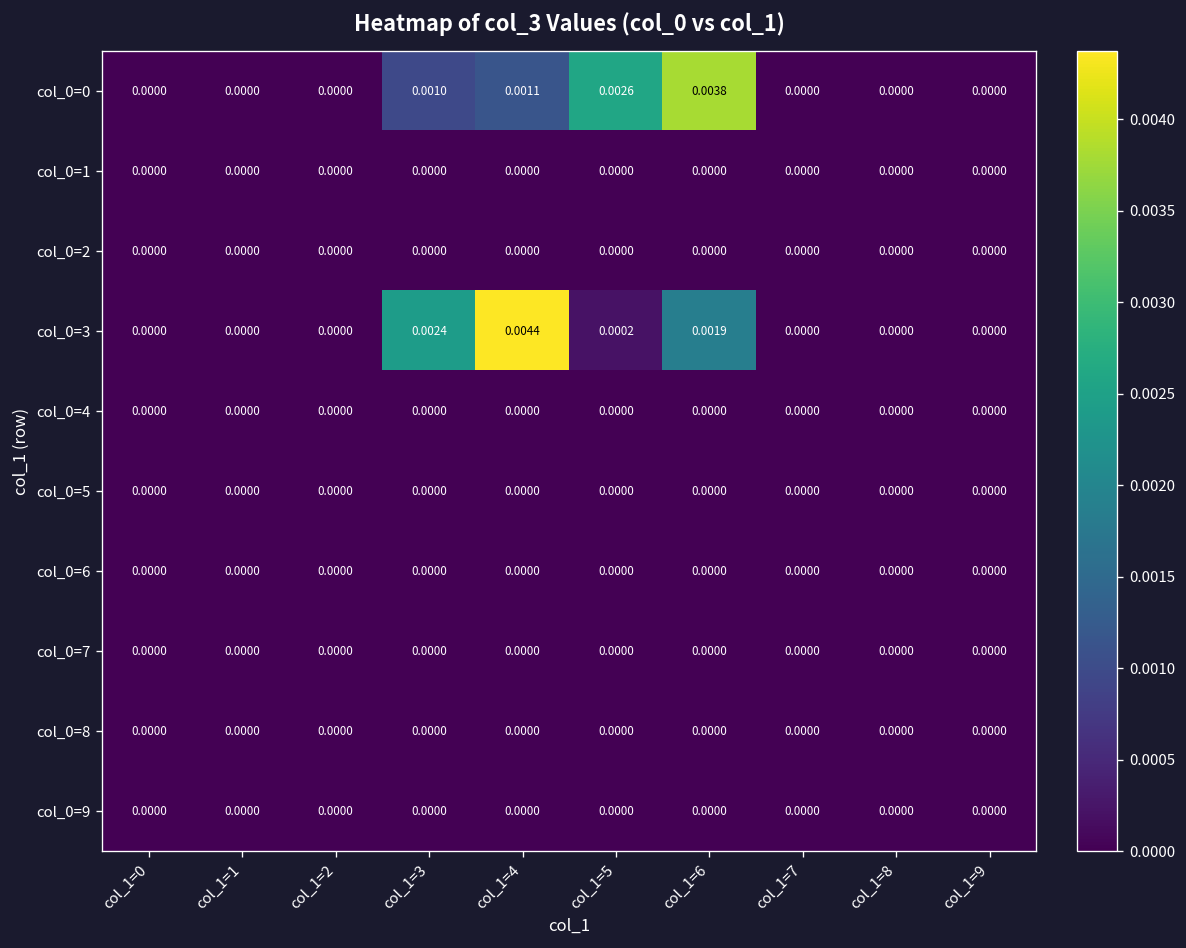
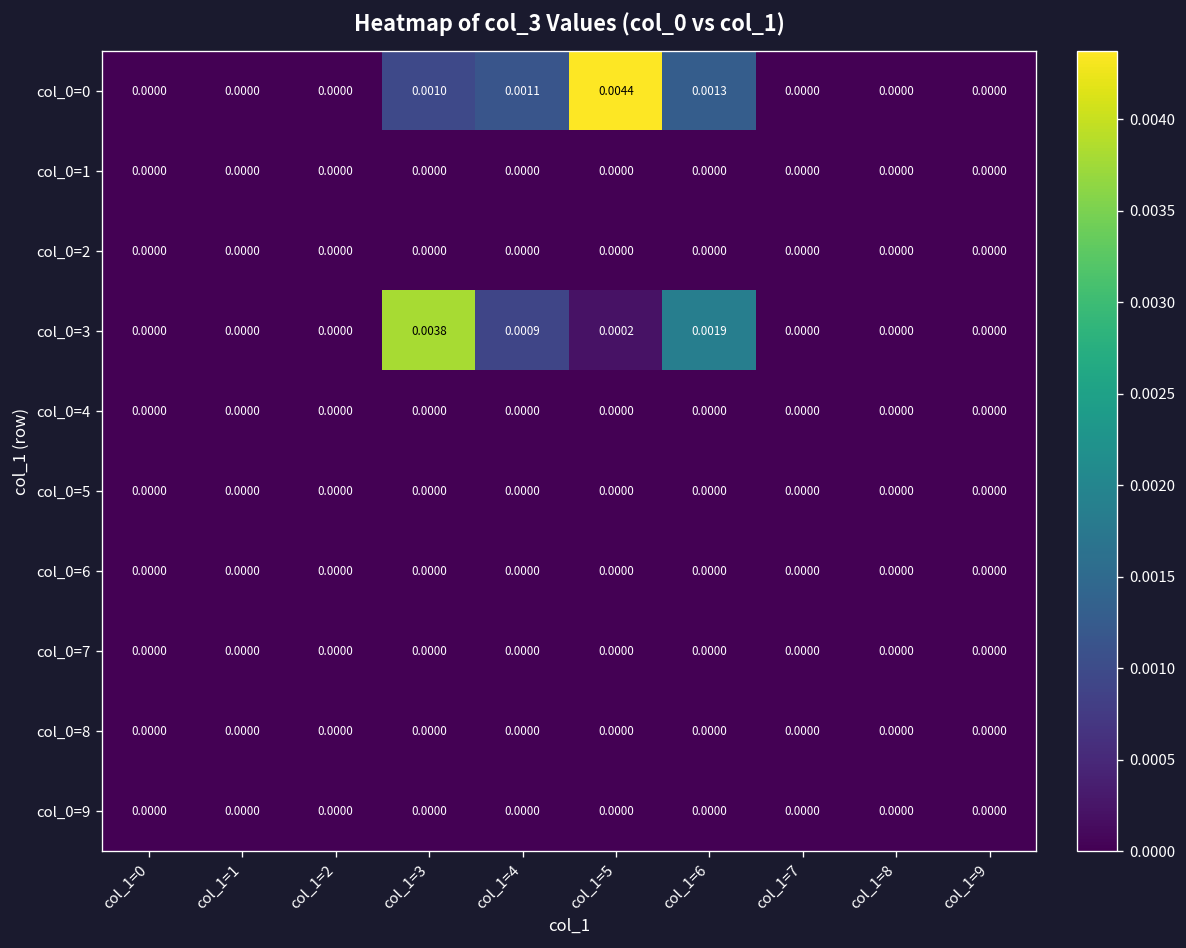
  {
    "col_0=0": {
      "col_1=0": 0.0000,
      "col_1=1": 0.0000,
      "col_1=2": 0.0000,
      "col_1=3": 0.0010,
      "col_1=4": 0.0011,
-     "col_1=5": 0.0026,
-     "col_1=6": 0.0038,
+     "col_1=5": 0.0044,
+     "col_1=6": 0.0013,
      "col_1=7": 0.0000,
      "col_1=8": 0.0000,
      "col_1=9": 0.0000
    },
    "col_0=1": {
      "col_1=0": 0.0000,
      "col_1=1": 0.0000,
      "col_1=2": 0.0000,
      "col_1=3": 0.0000,
      "col_1=4": 0.0000,
      "col_1=5": 0.0000,
      "col_1=6": 0.0000,
      "col_1=7": 0.0000,
      "col_1=8": 0.0000,
      "col_1=9": 0.0000
    },
    "col_0=2": {
      "col_1=0": 0.0000,
      "col_1=1": 0.0000,
      "col_1=2": 0.0000,
      "col_1=3": 0.0000,
      "col_1=4": 0.0000,
      "col_1=5": 0.0000,
      "col_1=6": 0.0000,
      "col_1=7": 0.0000,
      "col_1=8": 0.0000,
      "col_1=9": 0.0000
    },
    "col_0=3": {
      "col_1=0": 0.0000,
      "col_1=1": 0.0000,
      "col_1=2": 0.0000,
-     "col_1=3": 0.0024,
-     "col_1=4": 0.0044,
+     "col_1=3": 0.0038,
+     "col_1=4": 0.0009,
      "col_1=5": 0.0002,
      "col_1=6": 0.0019,
      "col_1=7": 0.0000,
      "col_1=8": 0.0000,
      "col_1=9": 0.0000
    },
    "col_0=4": {
      "col_1=0": 0.0000,
      "col_1=1": 0.0000,
      "col_1=2": 0.0000,
      "col_1=3": 0.0000,
      "col_1=4": 0.0000,
      "col_1=5": 0.0000,
      "col_1=6": 0.0000,
      "col_1=7": 0.0000,
      "col_1=8": 0.0000,
      "col_1=9": 0.0000
    },
    "col_0=5": {
      "col_1=0": 0.0000,
      "col_1=1": 0.0000,
      "col_1=2": 0.0000,
      "col_1=3": 0.0000,
      "col_1=4": 0.0000,
      "col_1=5": 0.0000,
      "col_1=6": 0.0000,
      "col_1=7": 0.0000,
      "col_1=8": 0.0000,
      "col_1=9": 0.0000
    },
    "col_0=6": {
      "col_1=0": 0.0000,
      "col_1=1": 0.0000,
      "col_1=2": 0.0000,
      "col_1=3": 0.0000,
      "col_1=4": 0.0000,
      "col_1=5": 0.0000,
      "col_1=6": 0.0000,
      "col_1=7": 0.0000,
      "col_1=8": 0.0000,
      "col_1=9": 0.0000
    },
    "col_0=7": {
      "col_1=0": 0.0000,
      "col_1=1": 0.0000,
      "col_1=2": 0.0000,
      "col_1=3": 0.0000,
      "col_1=4": 0.0000,
      "col_1=5": 0.0000,
      "col_1=6": 0.0000,
      "col_1=7": 0.0000,
      "col_1=8": 0.0000,
      "col_1=9": 0.0000
    },
    "col_0=8": {
      "col_1=0": 0.0000,
      "col_1=1": 0.0000,
      "col_1=2": 0.0000,
      "col_1=3": 0.0000,
      "col_1=4": 0.0000,
      "col_1=5": 0.0000,
      "col_1=6": 0.0000,
      "col_1=7": 0.0000,
      "col_1=8": 0.0000,
      "col_1=9": 0.0000
    },
    "col_0=9": {
      "col_1=0": 0.0000,
      "col_1=1": 0.0000,
      "col_1=2": 0.0000,
      "col_1=3": 0.0000,
      "col_1=4": 0.0000,
      "col_1=5": 0.0000,
      "col_1=6": 0.0000,
      "col_1=7": 0.0000,
      "col_1=8": 0.0000,
      "col_1=9": 0.0000
    }
  }
